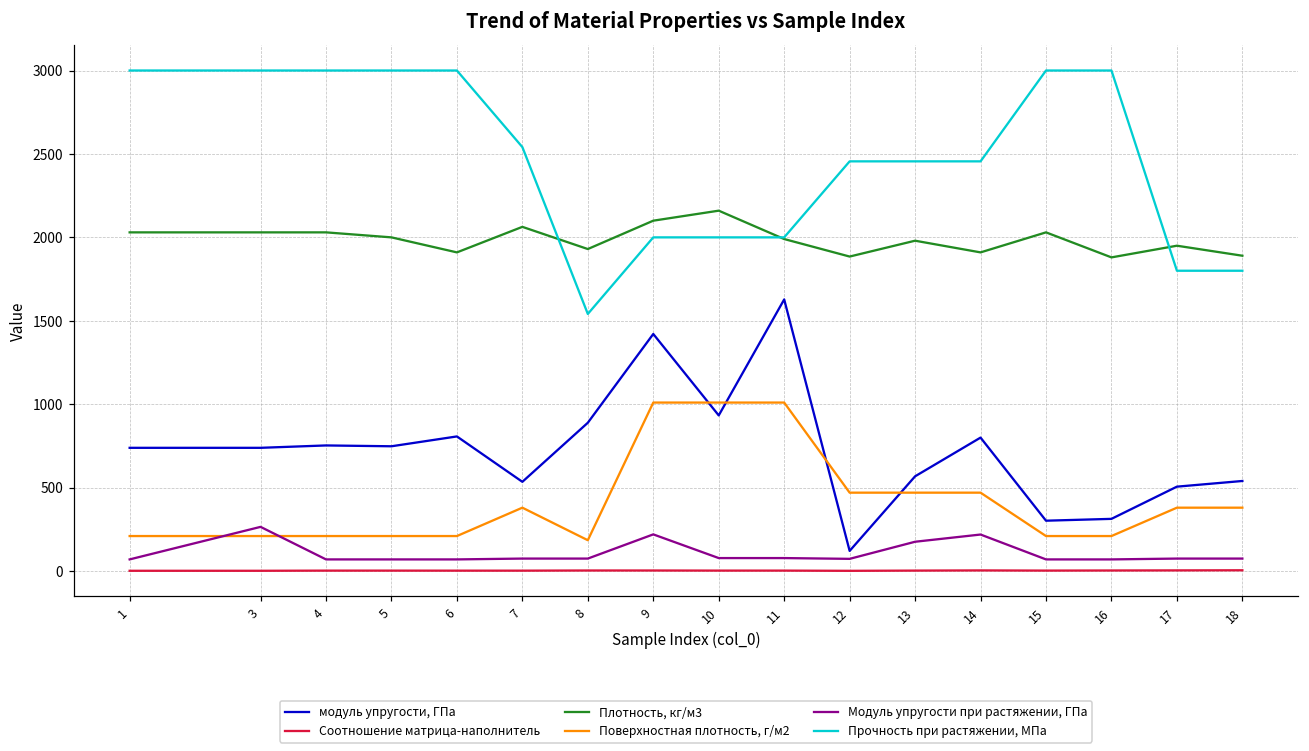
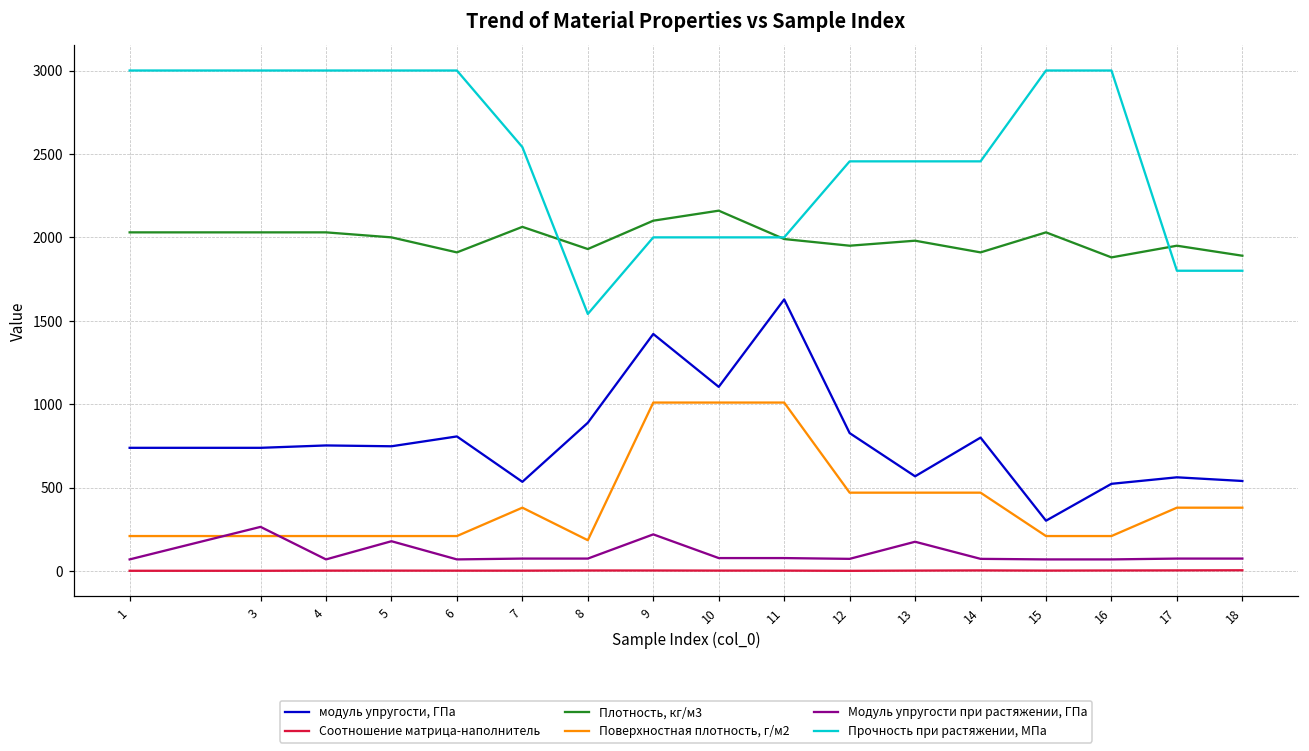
  {
    "модуль упругости, ГПа": {
      "1": 740,
      "3": 740,
      "4": 750,
      "5": 750,
      "6": 810,
      "7": 540,
      "8": 890,
      "9": 1420,
-     "10": 930,
+     "10": 1100,
      "11": 1630,
-     "12": 120,
+     "12": 830,
      "13": 570,
      "14": 800,
      "15": 300,
-     "16": 310,
-     "17": 510,
+     "16": 520,
+     "17": 560,
      "18": 540
    },
    "Соотношение матрица-наполнитель": {
      "1": 0,
      "3": 0,
      "4": 0,
      "5": 0,
      "6": 0,
      "7": 0,
      "8": 0,
      "9": 0,
      "10": 0,
      "11": 0,
      "12": 0,
      "13": 0,
      "14": 0,
      "15": 0,
      "16": 0,
      "17": 0,
      "18": 0
    },
    "Плотность, кг/м3": {
      "1": 2030,
      "3": 2030,
      "4": 2030,
      "5": 2000,
      "6": 1910,
      "7": 2060,
      "8": 1930,
      "9": 2100,
      "10": 2160,
-     "12": 1890,
+     "12": 1950,
      "13": 1980,
      "14": 1910,
      "15": 2030,
      "16": 1880,
      "17": 1950,
      "18": 1890
    },
    "Поверхностная плотность, г/м2": {
      "1": 210,
      "3": 210,
      "4": 210,
      "5": 210,
      "6": 210,
      "7": 380,
      "8": 190,
      "9": 1010,
      "10": 1010,
      "11": 1010,
      "12": 470,
      "13": 470,
      "14": 470,
      "15": 210,
      "16": 210,
      "17": 380,
      "18": 380
    },
    "Модуль упругости при растяжении, ГПа": {
      "1": 70,
      "3": 270,
      "4": 70,
-     "5": 70,
+     "5": 180,
      "6": 70,
      "7": 80,
      "8": 80,
      "9": 220,
      "10": 80,
      "11": 80,
      "12": 70,
      "13": 180,
-     "14": 220,
+     "14": 70,
      "15": 70,
      "16": 70,
      "17": 80,
      "18": 80
    },
    "Прочность при растяжении, МПа": {
      "1": 3000,
      "3": 3000,
      "4": 3000,
      "5": 3000,
      "6": 3000,
      "7": 2540,
      "8": 1540,
      "9": 2000,
      "10": 2000,
      "12": 2460,
      "13": 2460,
      "14": 2460,
      "15": 3000,
      "16": 3000,
      "17": 1800,
      "18": 1800
    }
  }
